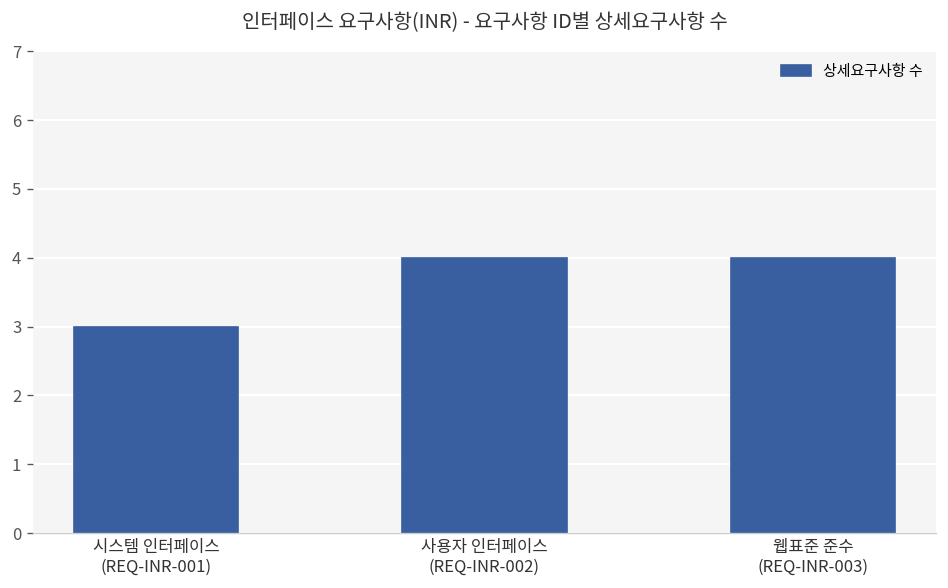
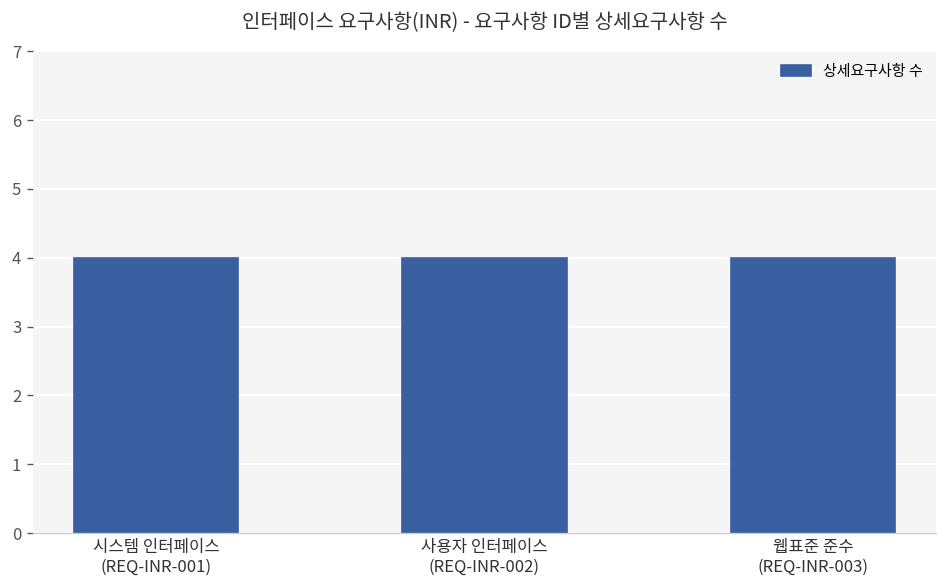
  {
-   "시스템 인터페이스 (REQ-INR-001)": 3,
+   "시스템 인터페이스 (REQ-INR-001)": 4,
    "사용자 인터페이스 (REQ-INR-002)": 4,
    "웹표준 준수 (REQ-INR-003)": 4
  }
